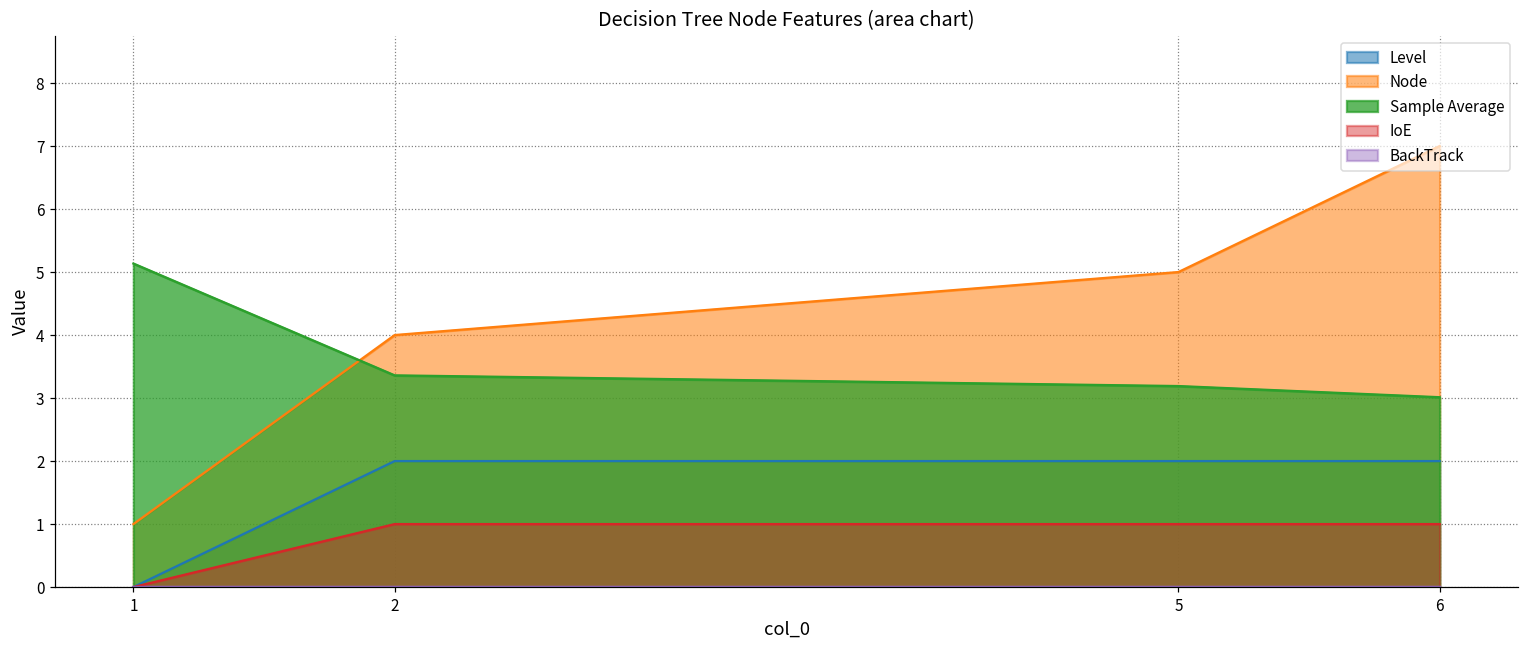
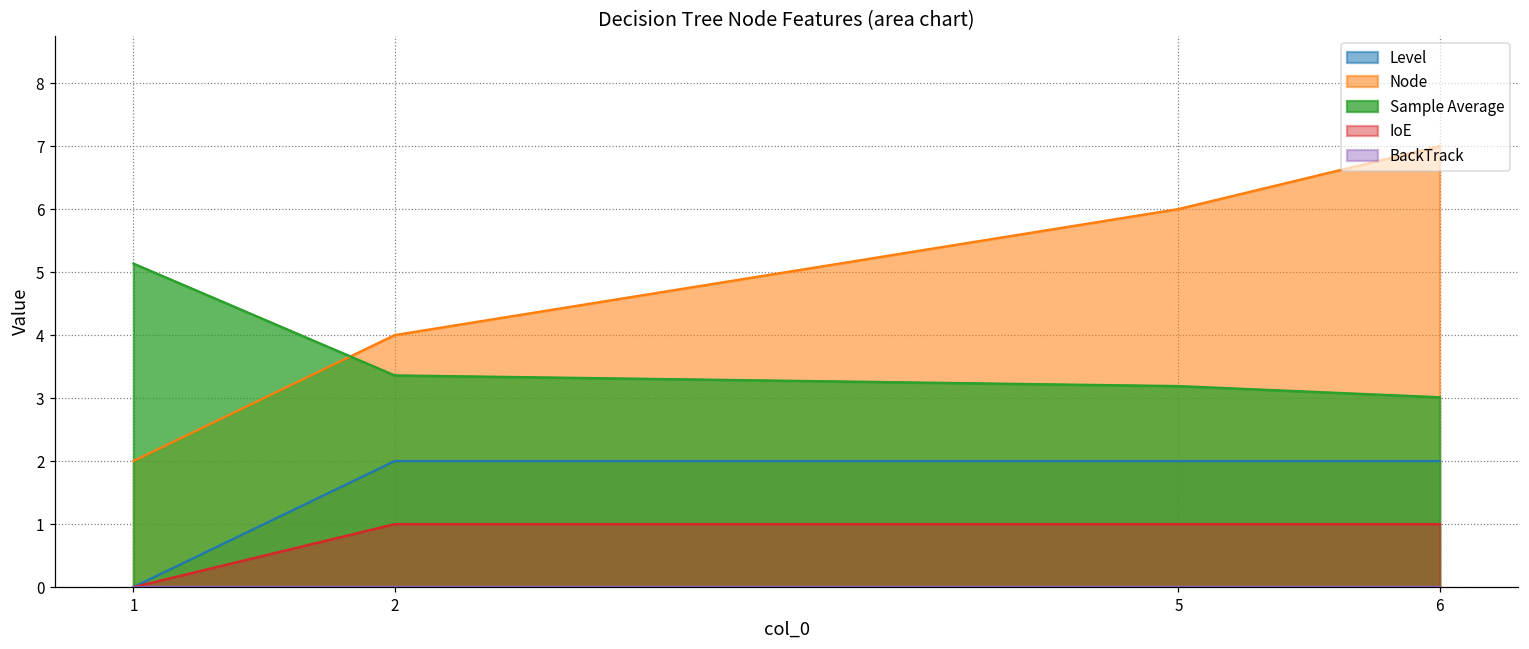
  {
    "Level": {
      "2": 2,
      "5": 2,
      "6": 2
    },
    "Node": {
-     "1": 1,
+     "1": 2,
      "2": 4,
-     "5": 5
+     "5": 6
    },
    "Sample Average": {
      "1": 5.1,
      "2": 3.4,
      "5": 3.2,
      "6": 3
    },
    "IoE": {
      "2": 1,
      "5": 1,
      "6": 1
    },
    "BackTrack": {
      "2": 0,
      "5": 0,
      "6": 0
    }
  }
